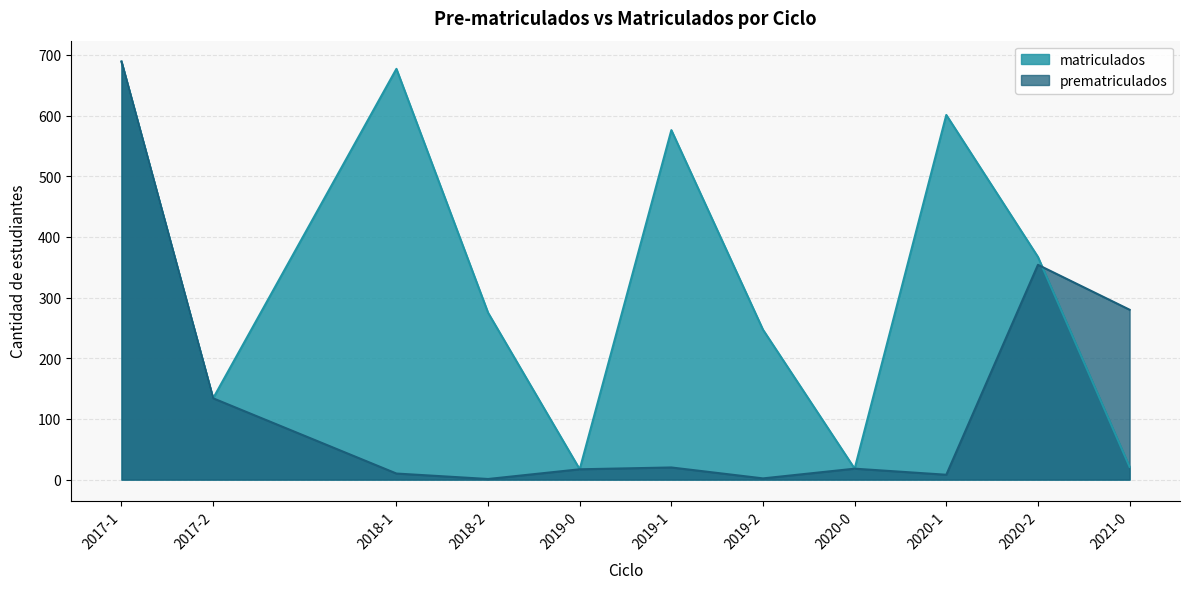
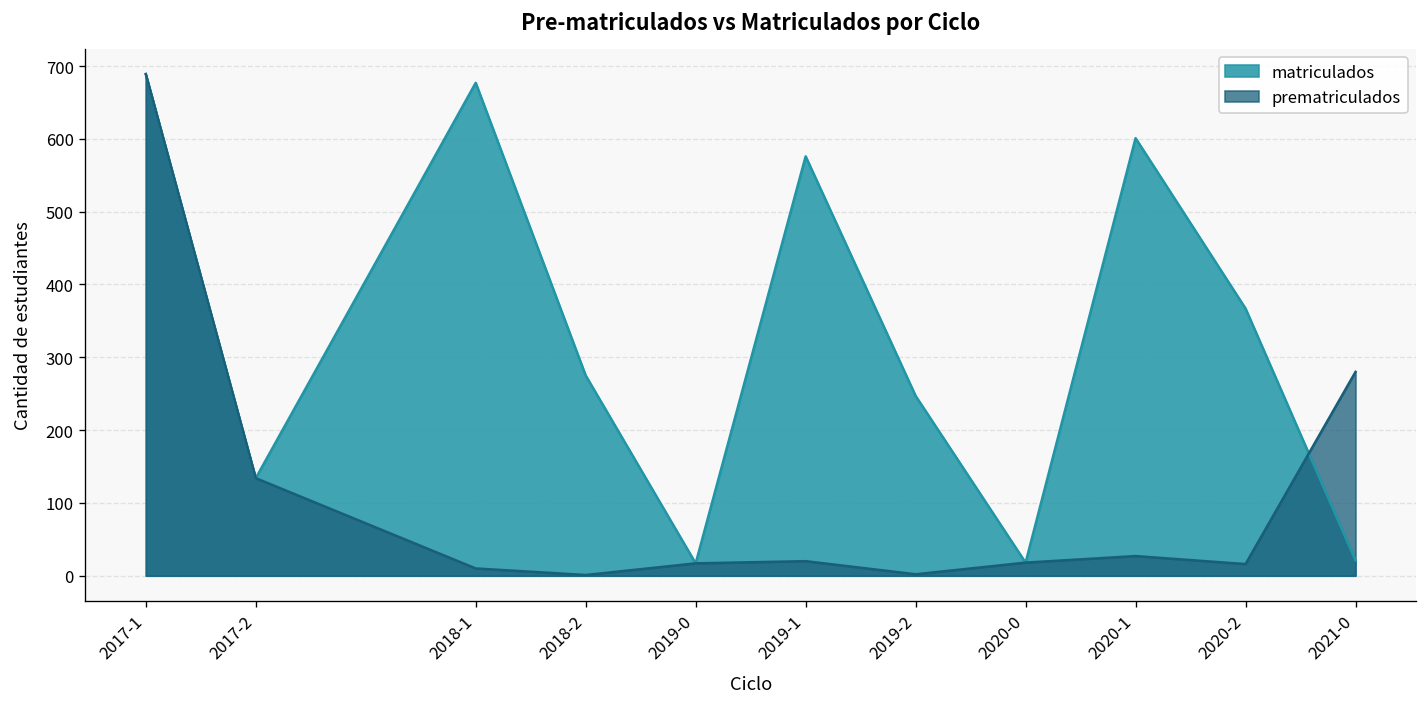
  {
    "matriculados": {
      "2018-1": 680,
      "2018-2": 280,
      "2019-1": 580,
      "2019-2": 250,
      "2020-1": 600,
      "2020-2": 370,
      "2021-0": 20
    },
    "prematriculados": {
      "2018-1": 10,
      "2018-2": 0,
      "2019-1": 20,
      "2019-2": 0,
-     "2020-1": 10,
-     "2020-2": 350,
+     "2020-1": 30,
+     "2020-2": 20,
      "2021-0": 280
    }
  }
